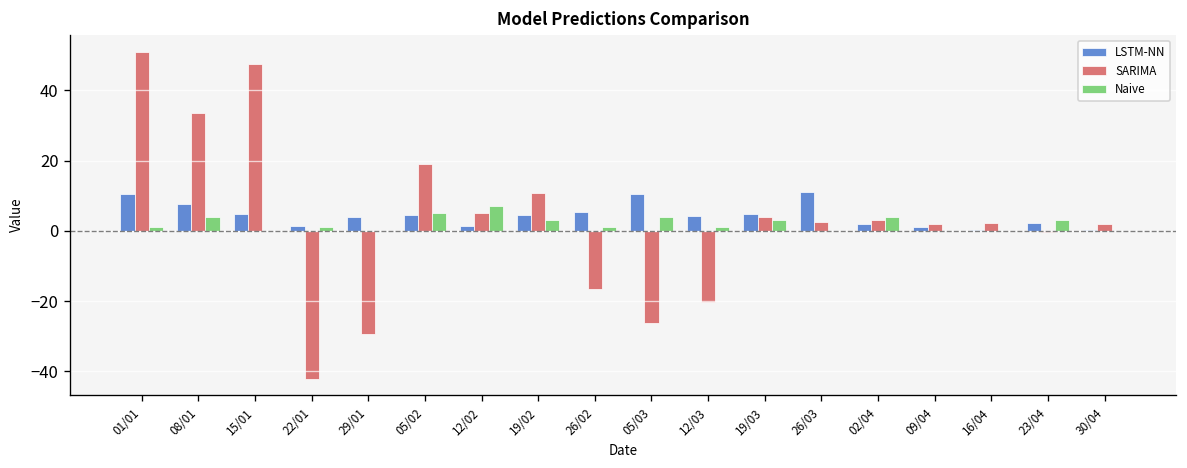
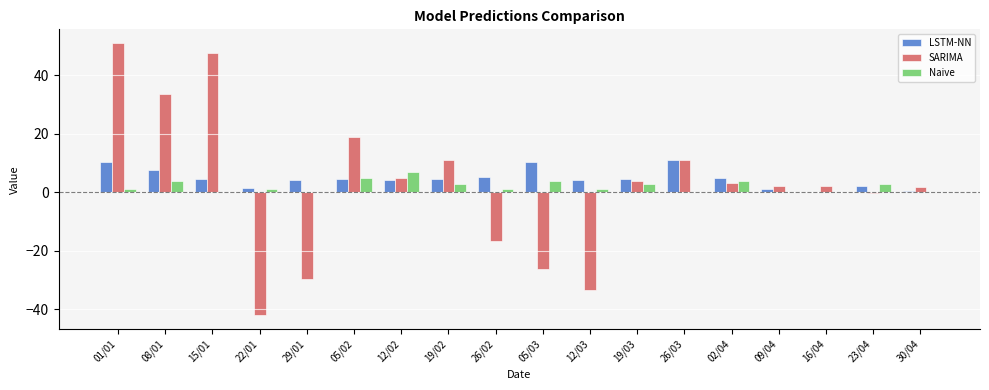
  {
    "LSTM-NN": {
      "01/01": 10,
      "08/01": 8,
      "15/01": 5,
      "22/01": 1,
      "29/01": 4,
      "05/02": 5,
-     "12/02": 1,
+     "12/02": 4,
      "19/02": 5,
      "26/02": 5,
      "05/03": 10,
      "12/03": 4,
      "19/03": 5,
      "26/03": 11,
-     "02/04": 2,
+     "02/04": 5,
      "09/04": 1,
      "23/04": 2
    },
    "SARIMA": {
      "01/01": 51,
      "08/01": 34,
      "15/01": 48,
      "22/01": -42,
      "29/01": -29,
      "05/02": 19,
      "12/02": 5,
      "19/02": 11,
      "26/02": -17,
      "05/03": -26,
-     "12/03": -20,
+     "12/03": -33,
      "19/03": 4,
-     "26/03": 3,
+     "26/03": 11,
      "02/04": 3,
      "09/04": 2,
      "16/04": 2,
      "30/04": 2
    },
    "Naive": {
      "01/01": 1,
      "08/01": 4,
      "15/01": 0,
      "22/01": 1,
      "29/01": 0,
      "05/02": 5,
      "12/02": 7,
      "19/02": 3,
      "26/02": 1,
      "05/03": 4,
      "12/03": 1,
      "19/03": 3,
      "26/03": 0,
      "02/04": 4,
      "09/04": 0,
      "16/04": 0,
      "23/04": 3,
      "30/04": 0
    }
  }
